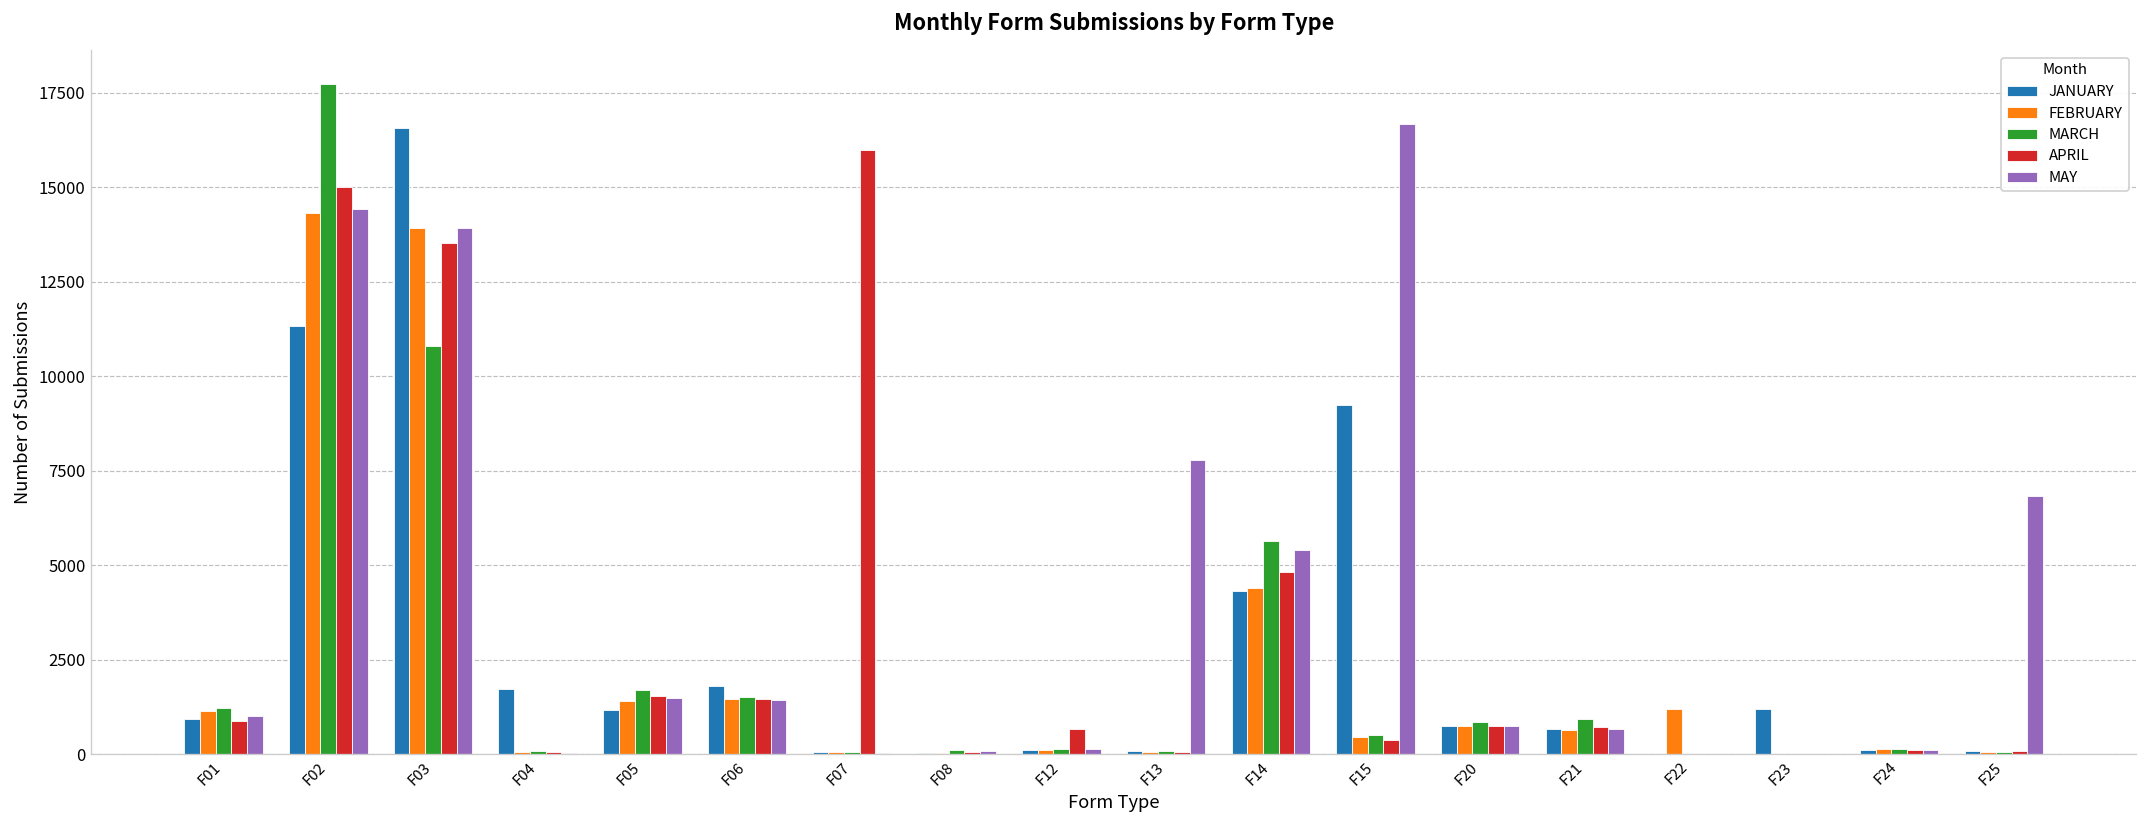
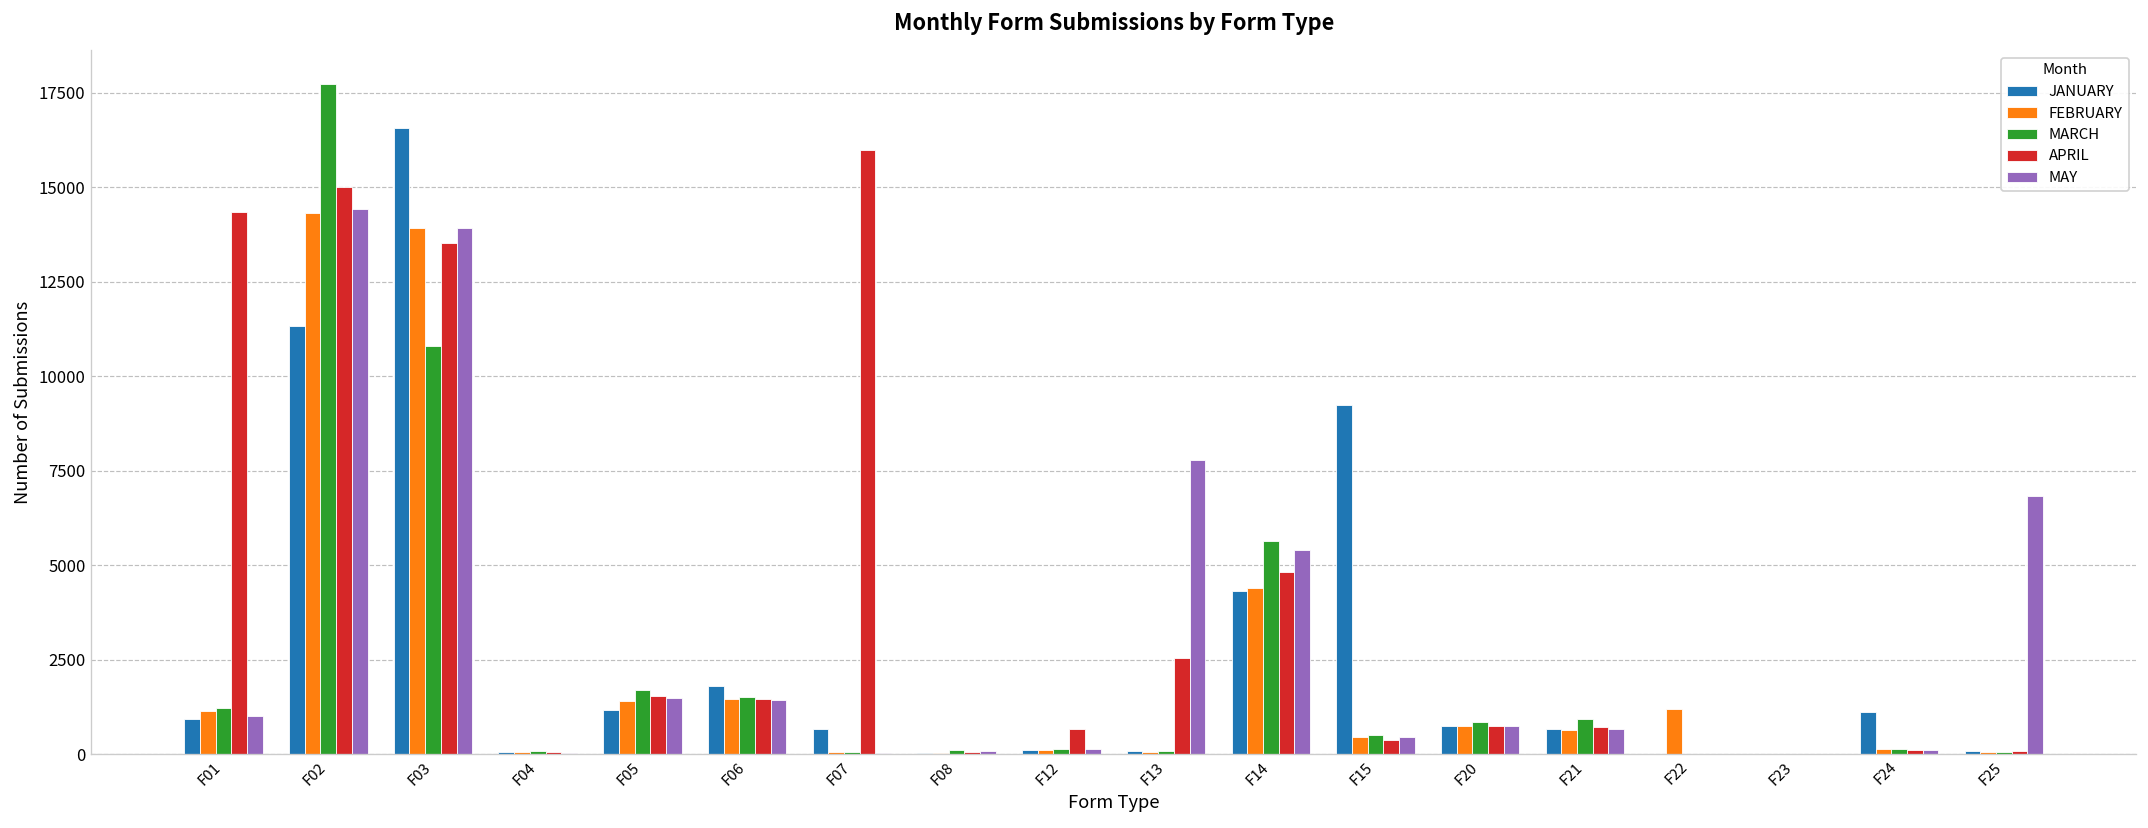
  {
    "JANUARY": {
      "F01": 900,
      "F02": 11300,
      "F03": 16600,
-     "F04": 1700,
+     "F04": 100,
      "F05": 1200,
      "F06": 1800,
-     "F07": 100,
+     "F07": 700,
      "F12": 100,
      "F13": 100,
      "F14": 4300,
      "F15": 9200,
      "F20": 700,
      "F21": 700,
-     "F23": 1200,
-     "F24": 100,
+     "F23": 0,
+     "F24": 1100,
      "F25": 100
    },
    "FEBRUARY": {
      "F01": 1200,
      "F02": 14300,
      "F03": 13900,
      "F05": 1400,
      "F06": 1500,
      "F12": 100,
      "F14": 4400,
      "F15": 500,
      "F20": 700,
      "F21": 700,
      "F22": 1200,
      "F24": 100
    },
    "MARCH": {
      "F01": 1200,
      "F02": 17700,
      "F03": 10800,
      "F05": 1700,
      "F06": 1500,
      "F08": 100,
      "F12": 100,
      "F13": 100,
      "F14": 5600,
      "F15": 500,
      "F20": 900,
      "F21": 900,
      "F24": 100
    },
    "APRIL": {
-     "F01": 900,
+     "F01": 14400,
      "F02": 15000,
      "F03": 13500,
      "F05": 1600,
      "F06": 1500,
      "F07": 16000,
      "F12": 700,
-     "F13": 100,
+     "F13": 2600,
      "F14": 4800,
      "F15": 400,
      "F20": 700,
      "F21": 700,
      "F24": 100
    },
    "MAY": {
      "F01": 1000,
      "F02": 14400,
      "F03": 13900,
      "F05": 1500,
      "F06": 1400,
      "F08": 100,
      "F12": 100,
      "F13": 7800,
      "F14": 5400,
-     "F15": 16700,
+     "F15": 500,
      "F20": 700,
      "F21": 700,
      "F24": 100,
      "F25": 6800
    }
  }
